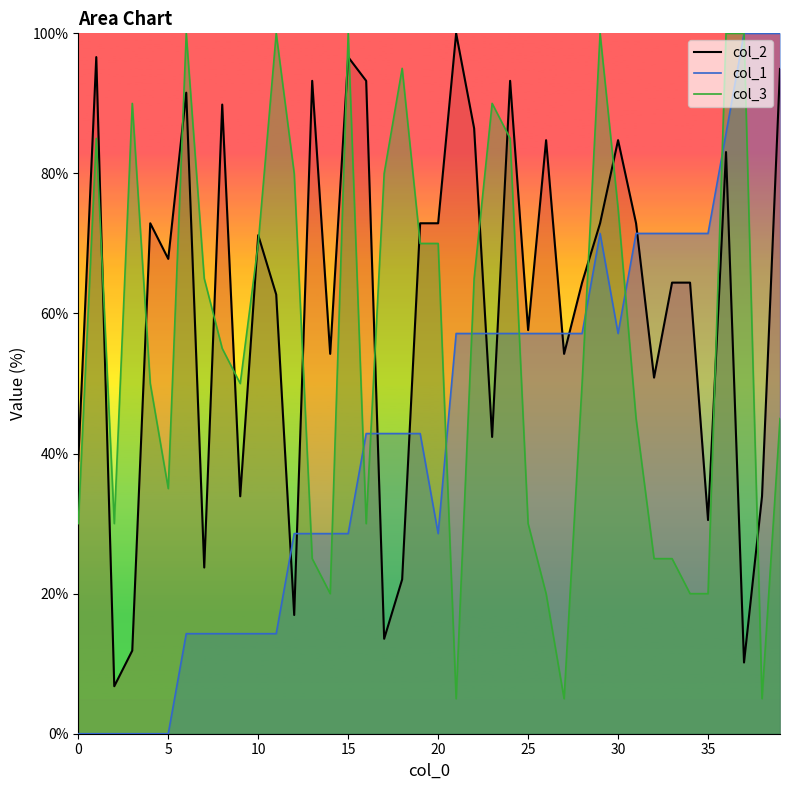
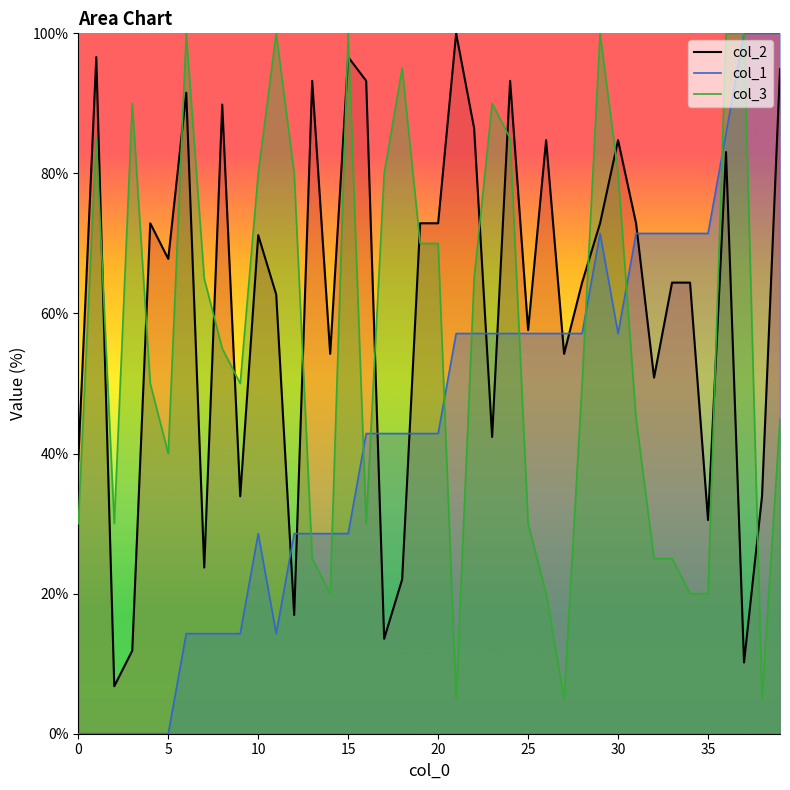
  {
    "col_1": {
-     "10": "14%",
+     "10": "29%",
      "15": "29%",
-     "20": "29%",
+     "20": "43%",
      "25": "57%",
      "30": "57%",
      "35": "71%"
    },
    "col_3": {
      "0": "30%",
-     "5": "35%",
-     "10": "70%",
+     "5": "40%",
+     "10": "80%",
      "15": "100%",
      "20": "70%",
      "25": "30%",
-     "30": "75%",
+     "30": "80%",
      "35": "20%"
    }
  }
